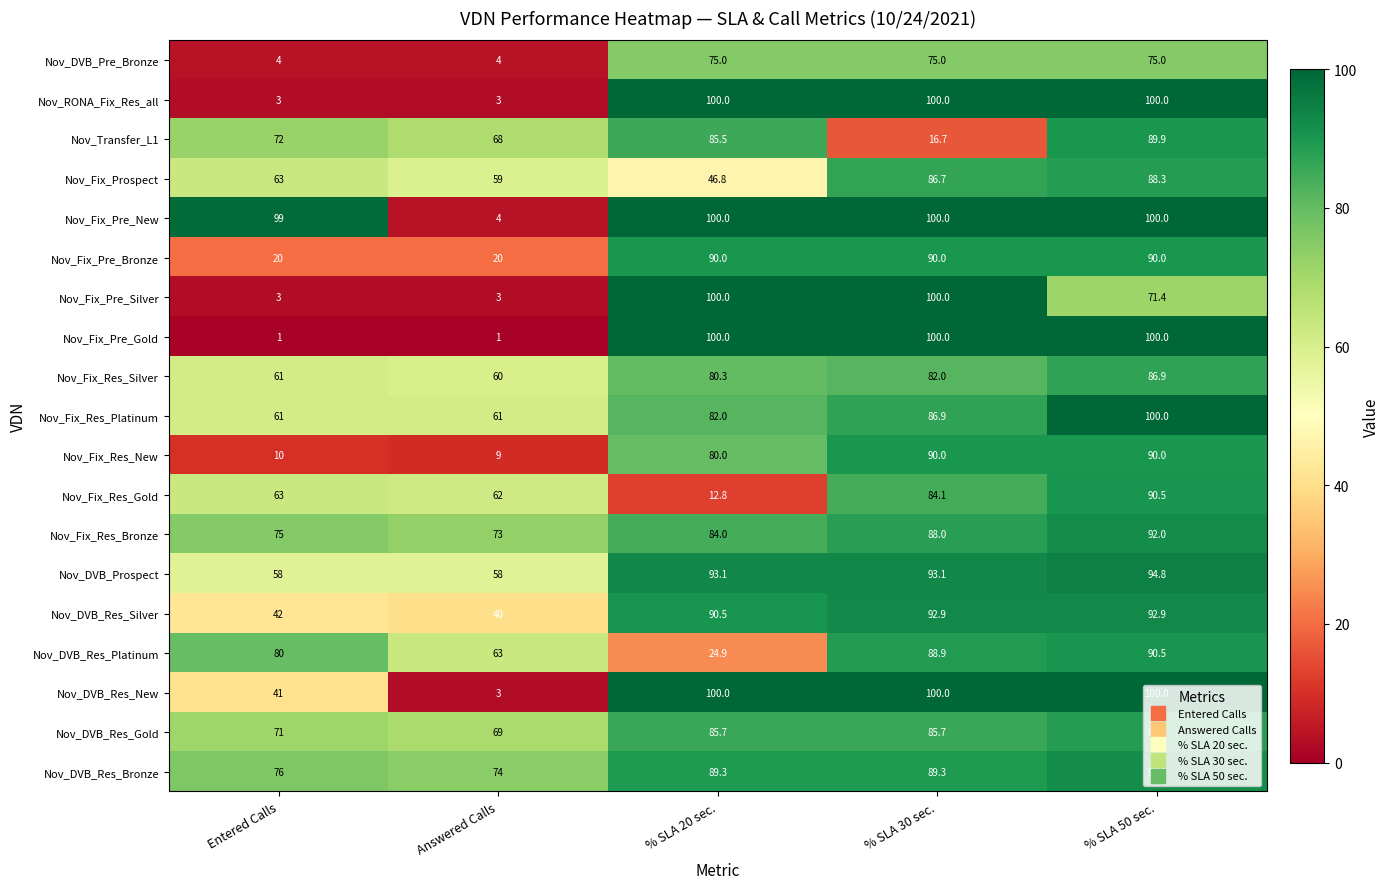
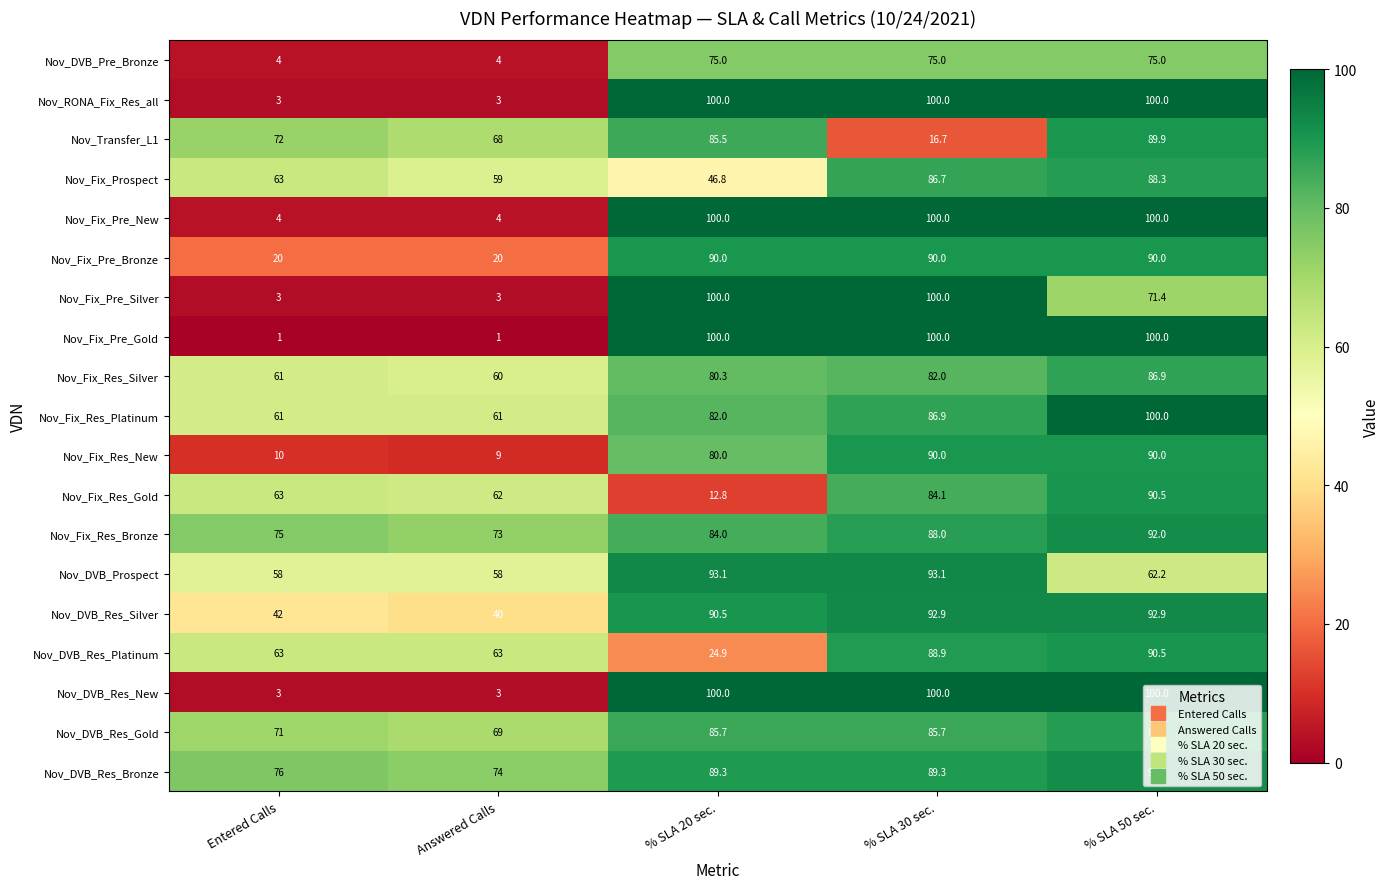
  {
    "Nov_DVB_Pre_Bronze": {
      "Entered Calls": 4,
      "Answered Calls": 4,
      "% SLA 20 sec.": 75.0,
      "% SLA 30 sec.": 75.0,
      "% SLA 50 sec.": 75.0
    },
    "Nov_RONA_Fix_Res_all": {
      "Entered Calls": 3,
      "Answered Calls": 3,
      "% SLA 20 sec.": 100.0,
      "% SLA 30 sec.": 100.0,
      "% SLA 50 sec.": 100.0
    },
    "Nov_Transfer_L1": {
      "Entered Calls": 72,
      "Answered Calls": 68,
      "% SLA 20 sec.": 85.5,
      "% SLA 30 sec.": 16.7,
      "% SLA 50 sec.": 89.9
    },
    "Nov_Fix_Prospect": {
      "Entered Calls": 63,
      "Answered Calls": 59,
      "% SLA 20 sec.": 46.8,
      "% SLA 30 sec.": 86.7,
      "% SLA 50 sec.": 88.3
    },
    "Nov_Fix_Pre_New": {
-     "Entered Calls": 99,
+     "Entered Calls": 4,
      "Answered Calls": 4,
      "% SLA 20 sec.": 100.0,
      "% SLA 30 sec.": 100.0,
      "% SLA 50 sec.": 100.0
    },
    "Nov_Fix_Pre_Bronze": {
      "Entered Calls": 20,
      "Answered Calls": 20,
      "% SLA 20 sec.": 90.0,
      "% SLA 30 sec.": 90.0,
      "% SLA 50 sec.": 90.0
    },
    "Nov_Fix_Pre_Silver": {
      "Entered Calls": 3,
      "Answered Calls": 3,
      "% SLA 20 sec.": 100.0,
      "% SLA 30 sec.": 100.0,
      "% SLA 50 sec.": 71.4
    },
    "Nov_Fix_Pre_Gold": {
      "Entered Calls": 1,
      "Answered Calls": 1,
      "% SLA 20 sec.": 100.0,
      "% SLA 30 sec.": 100.0,
      "% SLA 50 sec.": 100.0
    },
    "Nov_Fix_Res_Silver": {
      "Entered Calls": 61,
      "Answered Calls": 60,
      "% SLA 20 sec.": 80.3,
      "% SLA 30 sec.": 82.0,
      "% SLA 50 sec.": 86.9
    },
    "Nov_Fix_Res_Platinum": {
      "Entered Calls": 61,
      "Answered Calls": 61,
      "% SLA 20 sec.": 82.0,
      "% SLA 30 sec.": 86.9,
      "% SLA 50 sec.": 100.0
    },
    "Nov_Fix_Res_New": {
      "Entered Calls": 10,
      "Answered Calls": 9,
      "% SLA 20 sec.": 80.0,
      "% SLA 30 sec.": 90.0,
      "% SLA 50 sec.": 90.0
    },
    "Nov_Fix_Res_Gold": {
      "Entered Calls": 63,
      "Answered Calls": 62,
      "% SLA 20 sec.": 12.8,
      "% SLA 30 sec.": 84.1,
      "% SLA 50 sec.": 90.5
    },
    "Nov_Fix_Res_Bronze": {
      "Entered Calls": 75,
      "Answered Calls": 73,
      "% SLA 20 sec.": 84.0,
      "% SLA 30 sec.": 88.0,
      "% SLA 50 sec.": 92.0
    },
    "Nov_DVB_Prospect": {
      "Entered Calls": 58,
      "Answered Calls": 58,
      "% SLA 20 sec.": 93.1,
      "% SLA 30 sec.": 93.1,
-     "% SLA 50 sec.": 94.8
+     "% SLA 50 sec.": 62.2
    },
    "Nov_DVB_Res_Silver": {
      "Entered Calls": 42,
      "Answered Calls": 40,
      "% SLA 20 sec.": 90.5,
      "% SLA 30 sec.": 92.9,
      "% SLA 50 sec.": 92.9
    },
    "Nov_DVB_Res_Platinum": {
-     "Entered Calls": 80,
+     "Entered Calls": 63,
      "Answered Calls": 63,
      "% SLA 20 sec.": 24.9,
      "% SLA 30 sec.": 88.9,
      "% SLA 50 sec.": 90.5
    },
    "Nov_DVB_Res_New": {
-     "Entered Calls": 41,
+     "Entered Calls": 3,
      "Answered Calls": 3,
      "% SLA 20 sec.": 100.0,
      "% SLA 30 sec.": 100.0
    },
    "Nov_DVB_Res_Gold": {
      "Entered Calls": 71,
      "Answered Calls": 69,
      "% SLA 20 sec.": 85.7,
      "% SLA 30 sec.": 85.7
    },
    "Nov_DVB_Res_Bronze": {
      "Entered Calls": 76,
      "Answered Calls": 74,
      "% SLA 20 sec.": 89.3,
      "% SLA 30 sec.": 89.3
    }
  }
